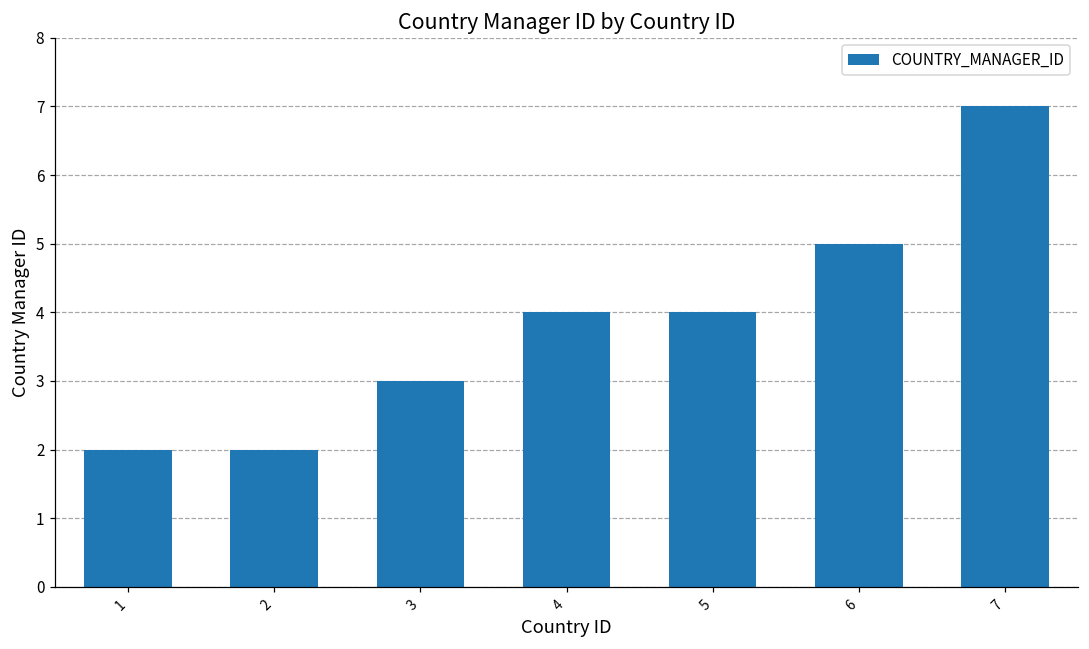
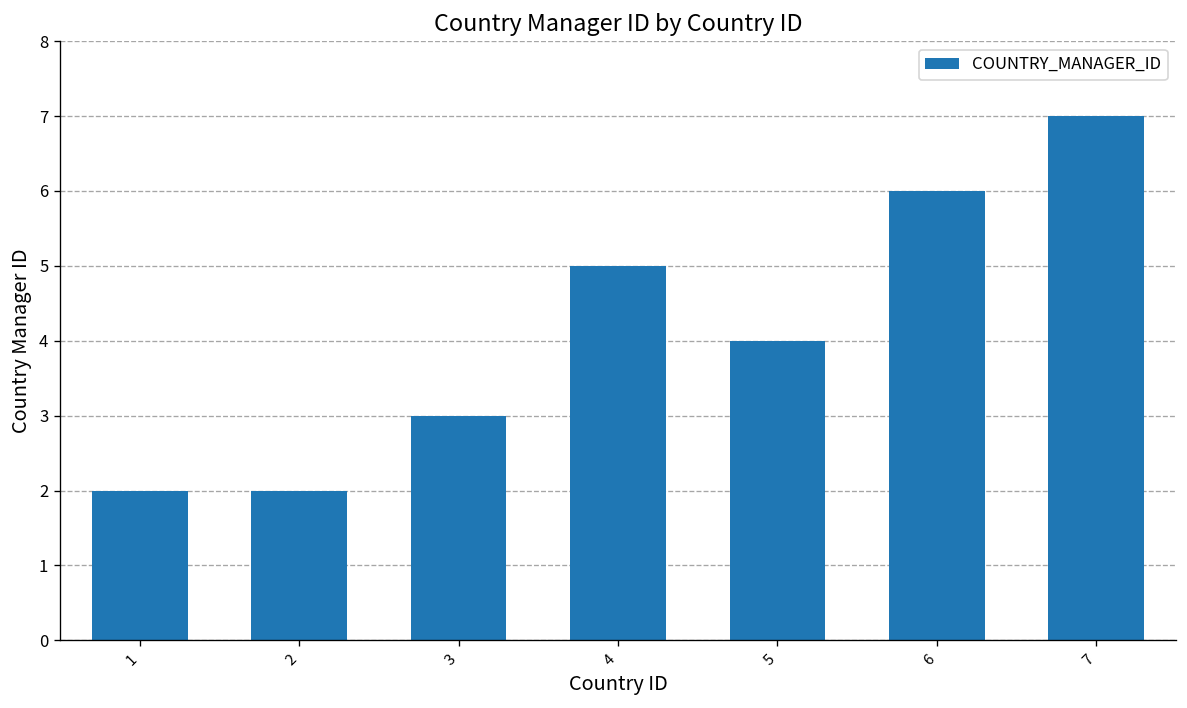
  {
    "1": 2,
    "2": 2,
    "3": 3,
-   "4": 4,
+   "4": 5,
    "5": 4,
-   "6": 5,
+   "6": 6,
    "7": 7
  }
